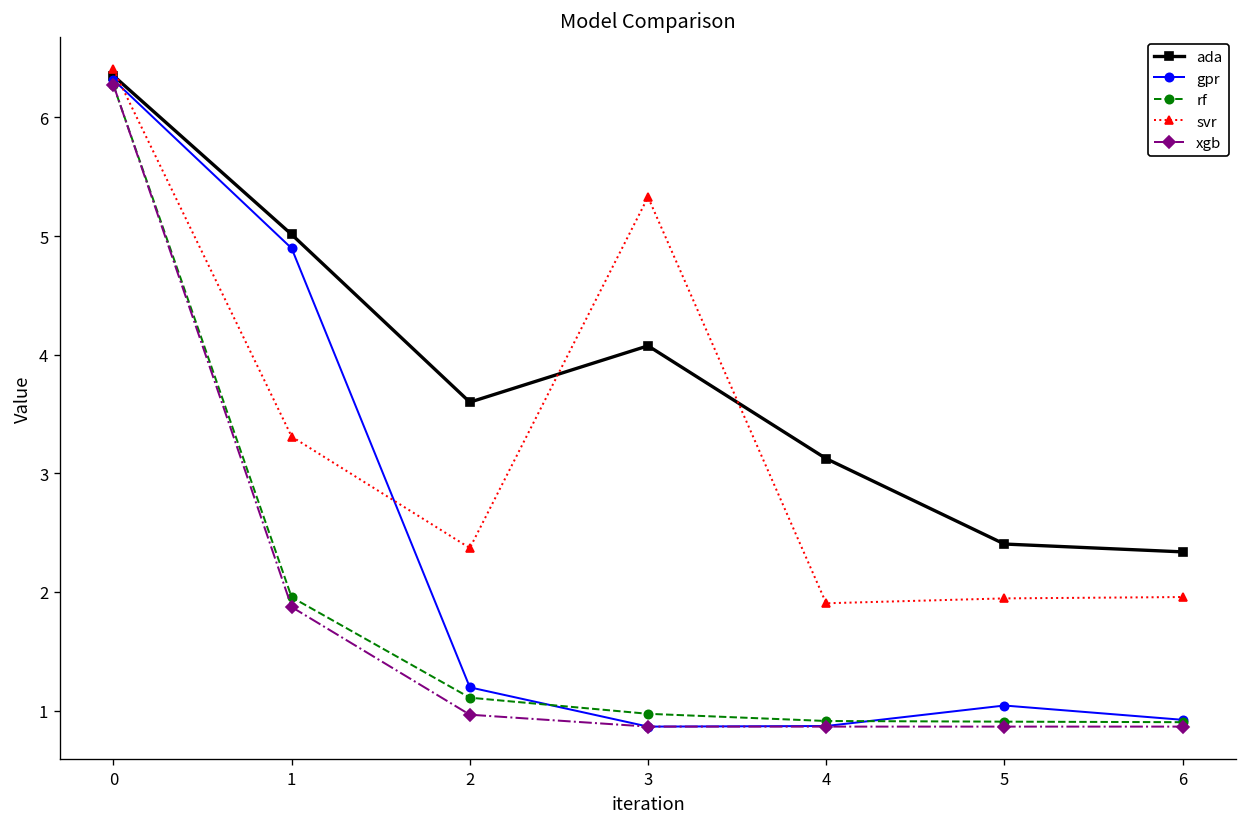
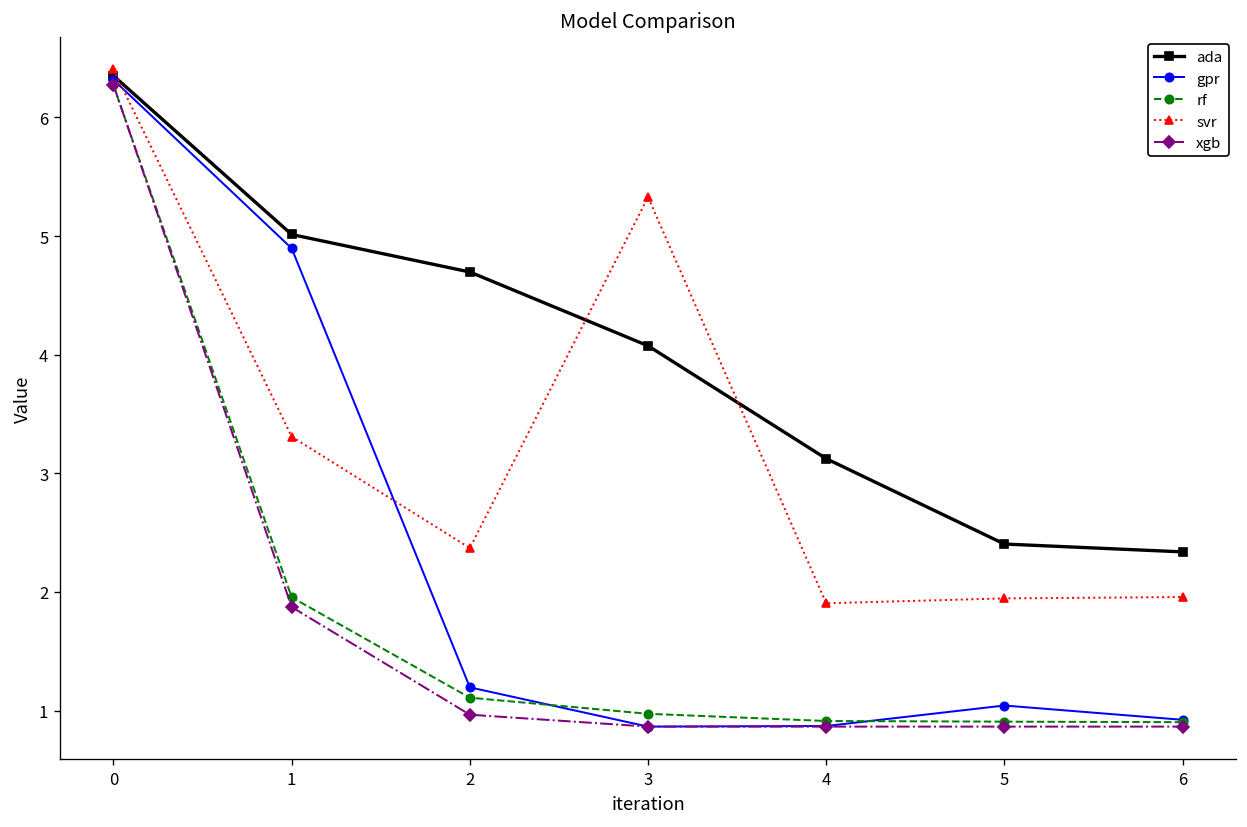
  {
    "ada": {
      "0": 6.4,
      "1": 5.0,
-     "2": 3.6,
+     "2": 4.7,
      "3": 4.1,
      "4": 3.1,
      "5": 2.4,
      "6": 2.3
    },
    "gpr": {
      "0": 6.3,
      "1": 4.9,
      "2": 1.2,
      "5": 1.0
    },
    "rf": {
      "1": 2.0,
      "2": 1.1,
      "3": 1.0,
      "4": 0.9,
      "5": 0.9
    },
    "svr": {
      "0": 6.4,
      "1": 3.3,
      "2": 2.4,
      "3": 5.3,
      "4": 1.9,
      "5": 1.9,
      "6": 2.0
    },
    "xgb": {
      "1": 1.9,
      "2": 1.0,
      "5": 0.9,
      "6": 0.9
    }
  }
